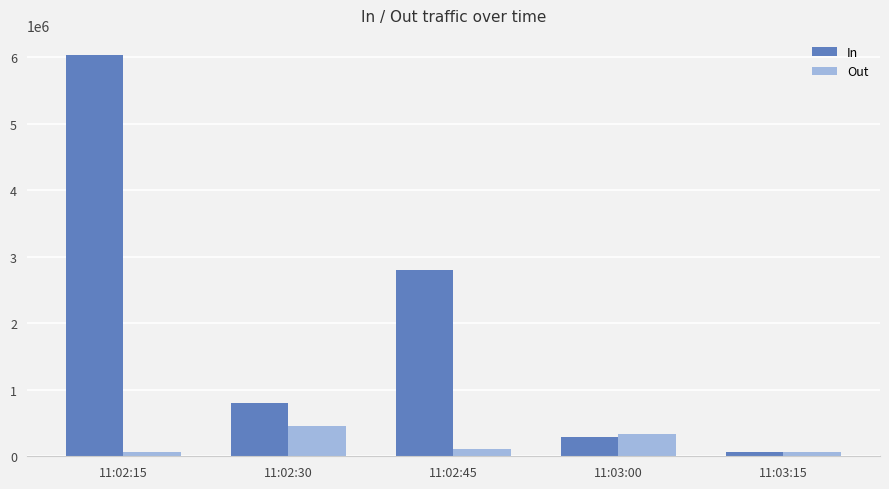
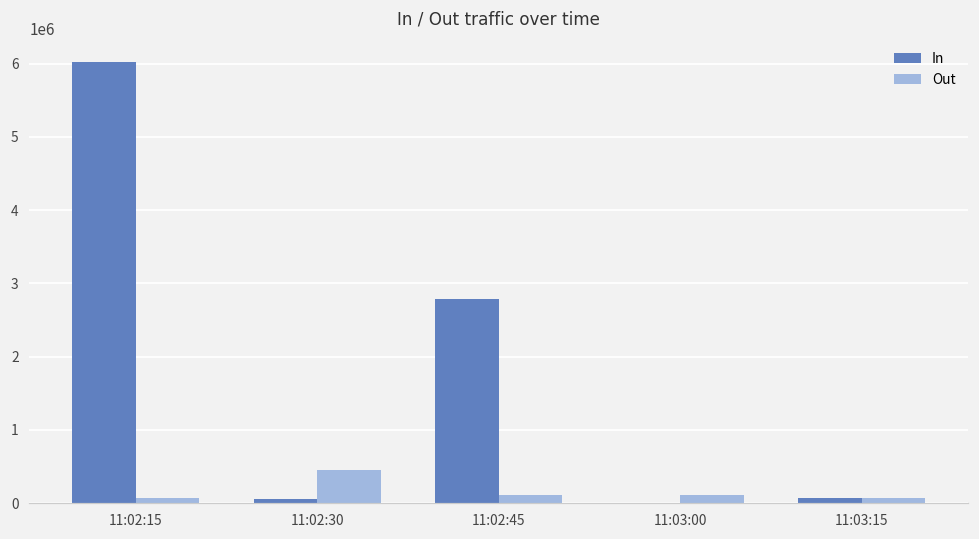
  {
    "In": {
      "11:02:15": 6000000,
-     "11:02:30": 800000,
+     "11:02:30": 100000,
      "11:02:45": 2800000,
-     "11:03:00": 300000,
+     "11:03:00": 0,
      "11:03:15": 100000
    },
    "Out": {
      "11:02:15": 100000,
      "11:02:30": 400000,
      "11:02:45": 100000,
-     "11:03:00": 300000,
+     "11:03:00": 100000,
      "11:03:15": 100000
    }
  }
